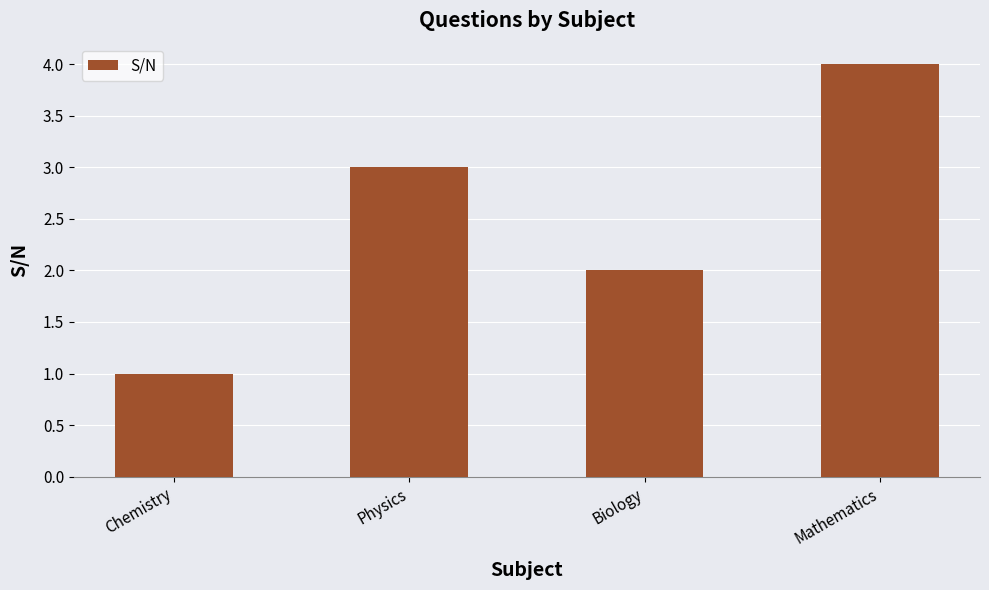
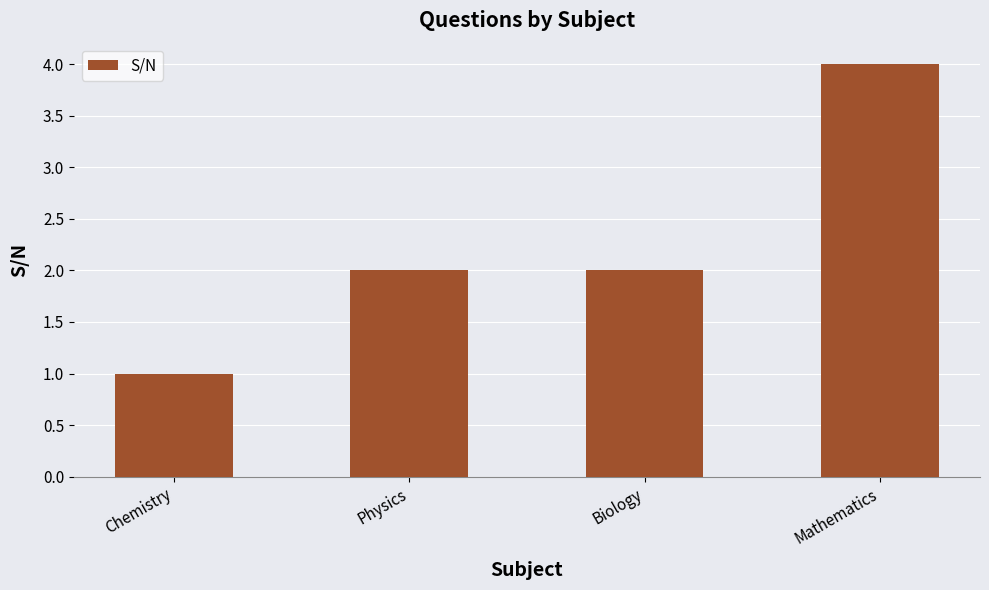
  {
    "Chemistry": 1,
-   "Physics": 3,
+   "Physics": 2,
    "Biology": 2,
    "Mathematics": 4
  }
